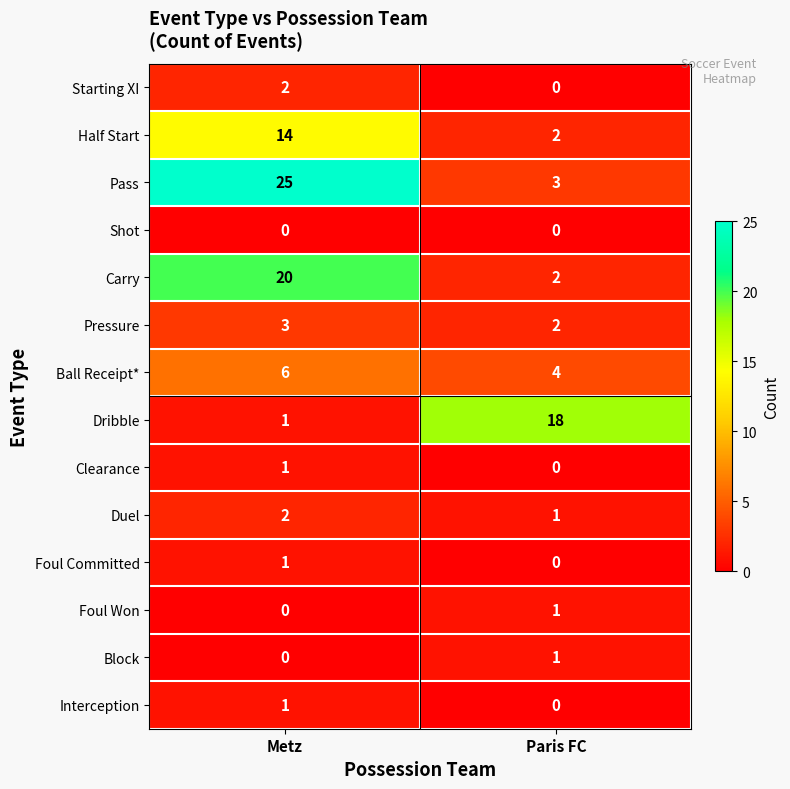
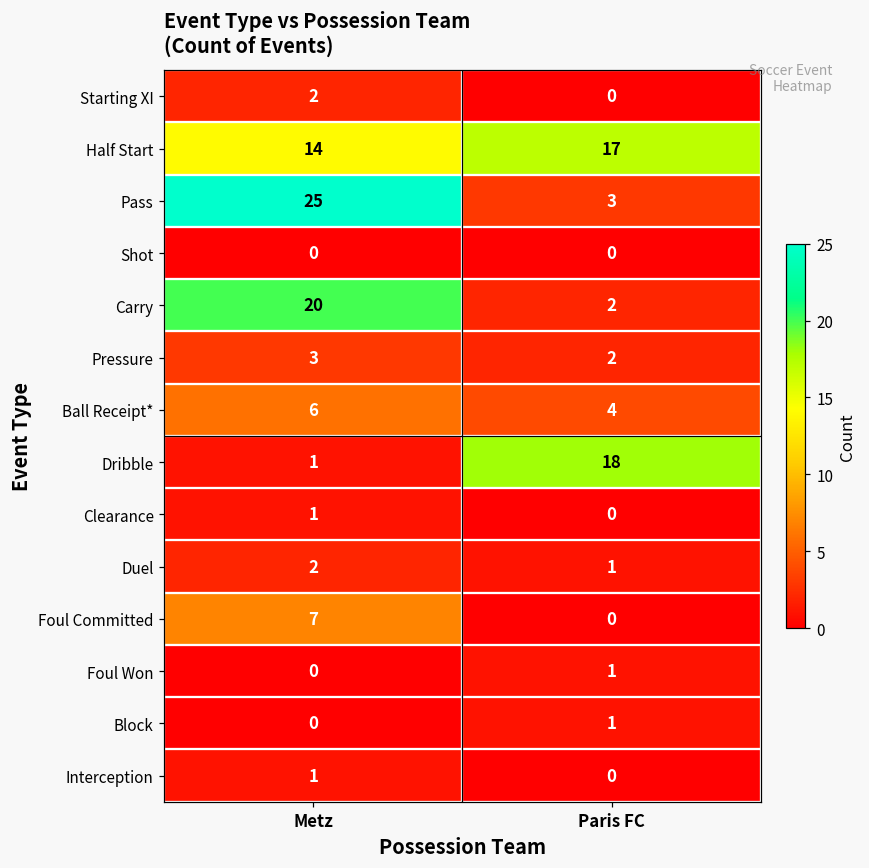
  {
    "Starting XI": {
      "Metz": 2,
      "Paris FC": 0
    },
    "Half Start": {
      "Metz": 14,
-     "Paris FC": 2
+     "Paris FC": 17
    },
    "Pass": {
      "Metz": 25,
      "Paris FC": 3
    },
    "Shot": {
      "Metz": 0,
      "Paris FC": 0
    },
    "Carry": {
      "Metz": 20,
      "Paris FC": 2
    },
    "Pressure": {
      "Metz": 3,
      "Paris FC": 2
    },
    "Ball Receipt*": {
      "Metz": 6,
      "Paris FC": 4
    },
    "Dribble": {
      "Metz": 1,
      "Paris FC": 18
    },
    "Clearance": {
      "Metz": 1,
      "Paris FC": 0
    },
    "Duel": {
      "Metz": 2,
      "Paris FC": 1
    },
    "Foul Committed": {
-     "Metz": 1,
+     "Metz": 7,
      "Paris FC": 0
    },
    "Foul Won": {
      "Metz": 0,
      "Paris FC": 1
    },
    "Block": {
      "Metz": 0,
      "Paris FC": 1
    },
    "Interception": {
      "Metz": 1,
      "Paris FC": 0
    }
  }
